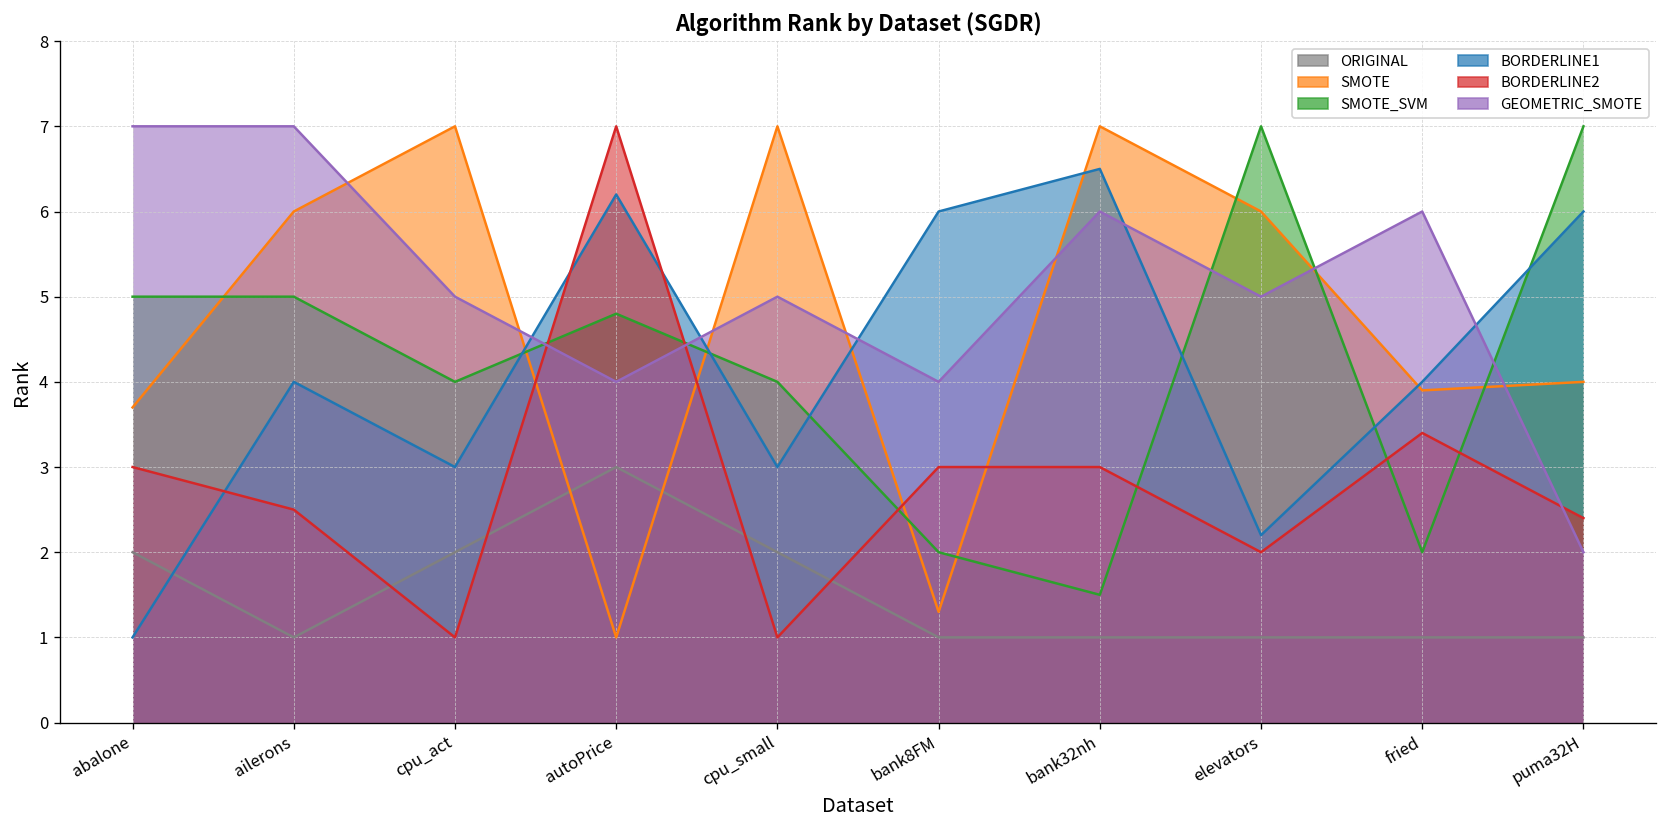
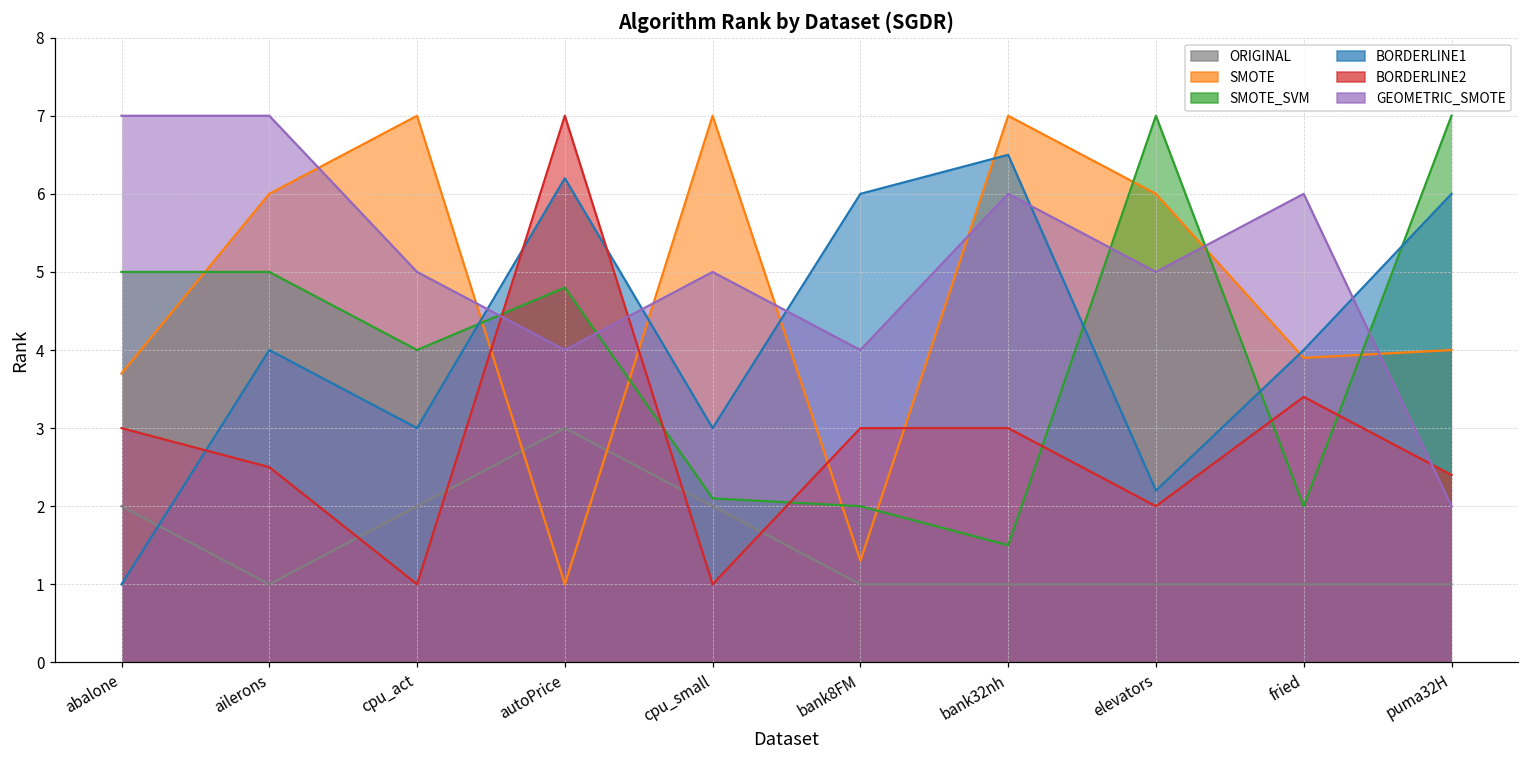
  {
    "SMOTE": {
      "abalone": 3.7,
      "ailerons": 6.0,
      "cpu_act": 7.0,
      "autoPrice": 1.0,
      "cpu_small": 7.0,
      "bank8FM": 1.3,
      "bank32nh": 7.0,
      "elevators": 6.0,
      "fried": 3.9,
      "puma32H": 4.0
    },
    "SMOTE_SVM": {
      "abalone": 5.0,
      "ailerons": 5.0,
      "cpu_act": 4.0,
      "autoPrice": 4.8,
-     "cpu_small": 4.0,
+     "cpu_small": 2.1,
      "bank8FM": 2.0,
      "bank32nh": 1.5,
      "elevators": 7.0,
      "fried": 2.0,
      "puma32H": 7.0
    },
    "BORDERLINE1": {
      "abalone": 1.0,
      "ailerons": 4.0,
      "cpu_act": 3.0,
      "autoPrice": 6.2,
      "cpu_small": 3.0,
      "bank8FM": 6.0,
      "bank32nh": 6.5,
      "elevators": 2.2,
      "fried": 4.0,
      "puma32H": 6.0
    },
    "BORDERLINE2": {
      "abalone": 3.0,
      "ailerons": 2.5,
      "cpu_act": 1.0,
      "autoPrice": 7.0,
      "cpu_small": 1.0,
      "bank8FM": 3.0,
      "bank32nh": 3.0,
      "elevators": 2.0,
      "fried": 3.4,
      "puma32H": 2.4
    }
  }
